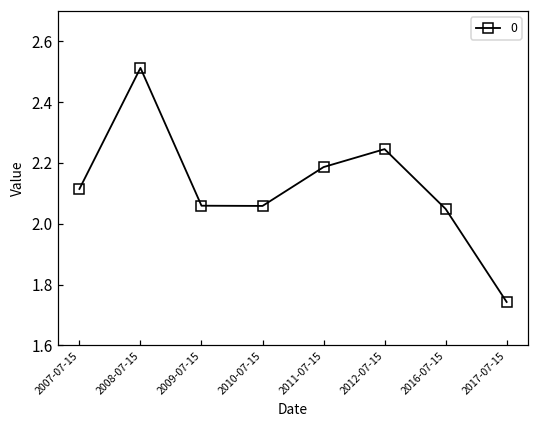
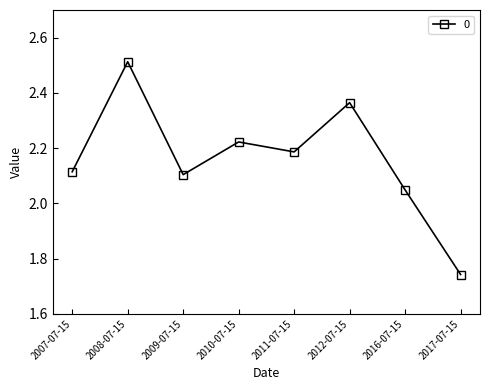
  {
    "2007-07-15": 2.11,
    "2008-07-15": 2.51,
-   "2009-07-15": 2.06,
-   "2010-07-15": 2.06,
+   "2009-07-15": 2.10,
+   "2010-07-15": 2.22,
    "2011-07-15": 2.19,
-   "2012-07-15": 2.25,
+   "2012-07-15": 2.36,
    "2016-07-15": 2.05,
    "2017-07-15": 1.74
  }
